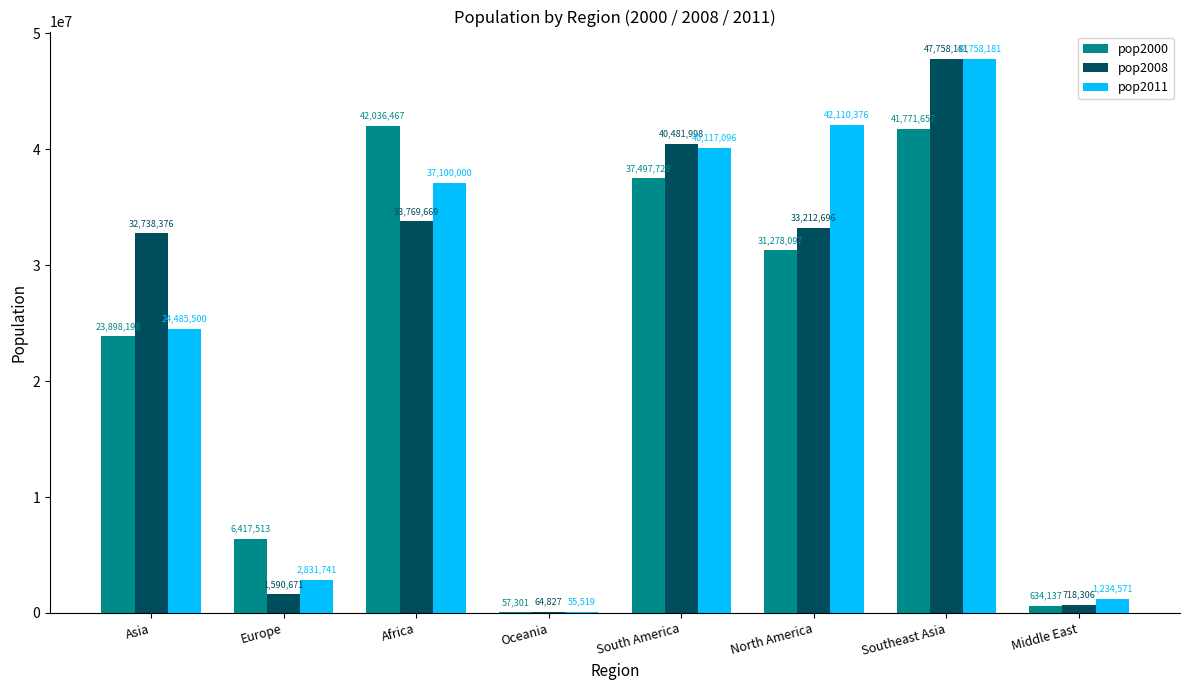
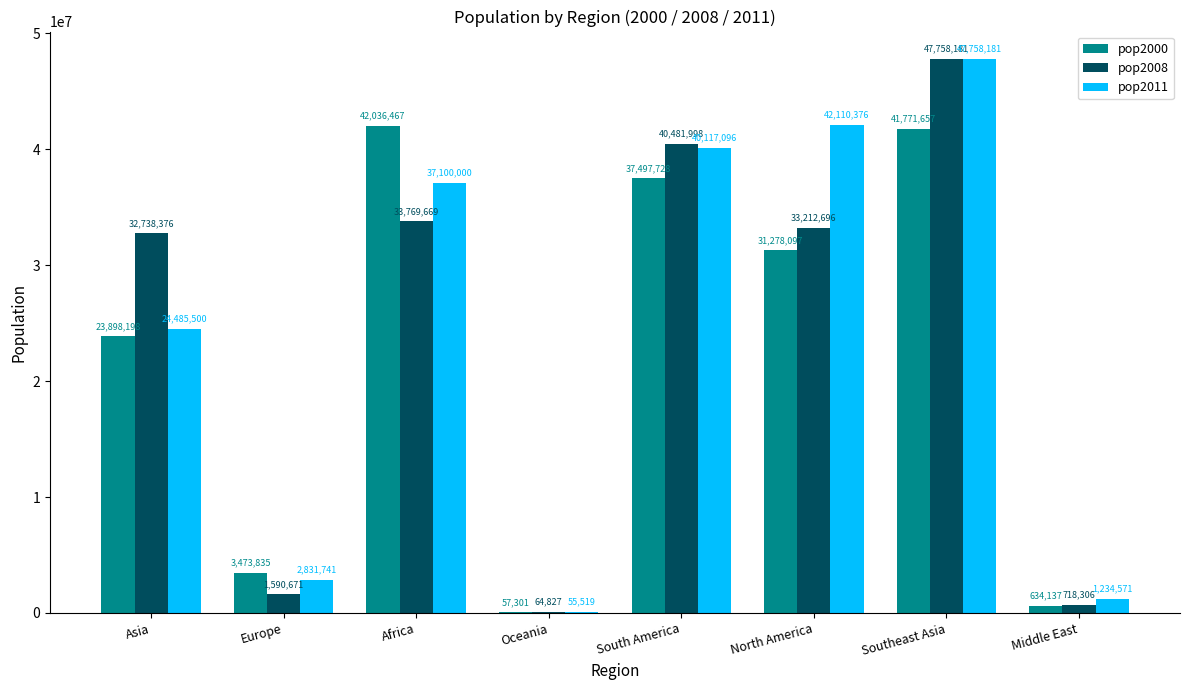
  {
    "pop2000": {
      "Asia": "23,898,198",
-     "Europe": "6,417,513",
+     "Europe": "3,473,835",
      "Africa": "42,036,467",
      "Oceania": "57,301",
      "South America": "37,497,728",
      "North America": "31,278,097",
      "Southeast Asia": "41,771,657",
      "Middle East": "634,137"
    },
    "pop2008": {
      "Asia": "32,738,376",
      "Europe": "1,590,671",
      "Africa": "33,769,669",
      "Oceania": "64,827",
      "South America": "40,481,998",
      "North America": "33,212,696",
      "Middle East": "718,306"
    },
    "pop2011": {
      "Asia": "24,485,500",
      "Europe": "2,831,741",
      "Africa": "37,100,000",
      "Oceania": "55,519",
      "South America": "40,117,096",
      "North America": "42,110,376",
      "Middle East": "1,234,571"
    }
  }
